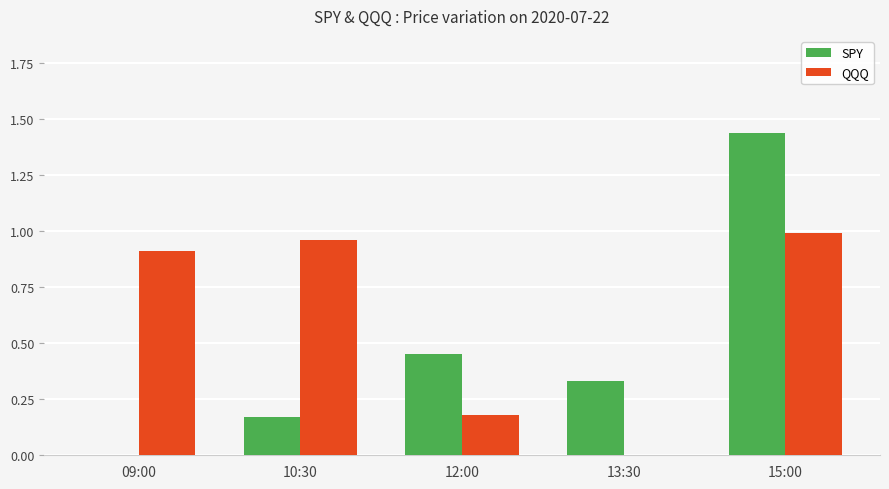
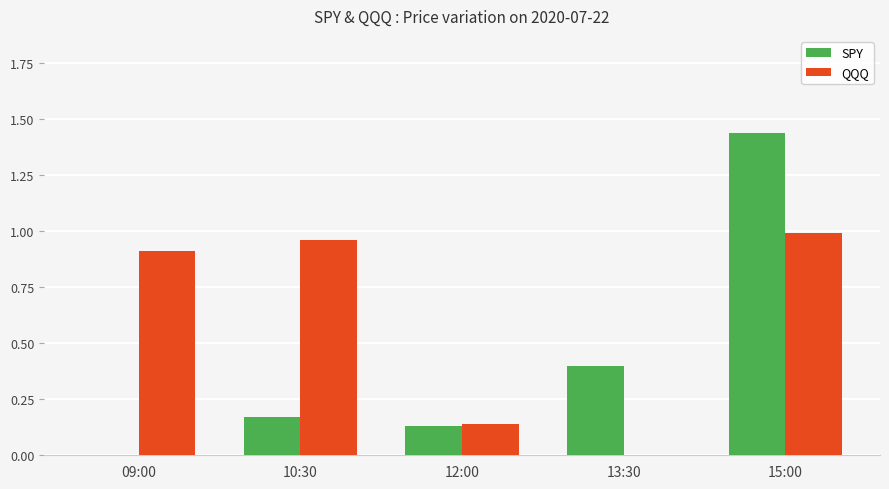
  {
    "SPY": {
      "09:00": 0.00,
      "10:30": 0.17,
-     "12:00": 0.45,
-     "13:30": 0.33,
+     "12:00": 0.13,
+     "13:30": 0.40,
      "15:00": 1.44
    },
    "QQQ": {
      "09:00": 0.91,
      "10:30": 0.96,
-     "12:00": 0.18,
+     "12:00": 0.14,
      "13:30": 0.00,
      "15:00": 0.99
    }
  }
